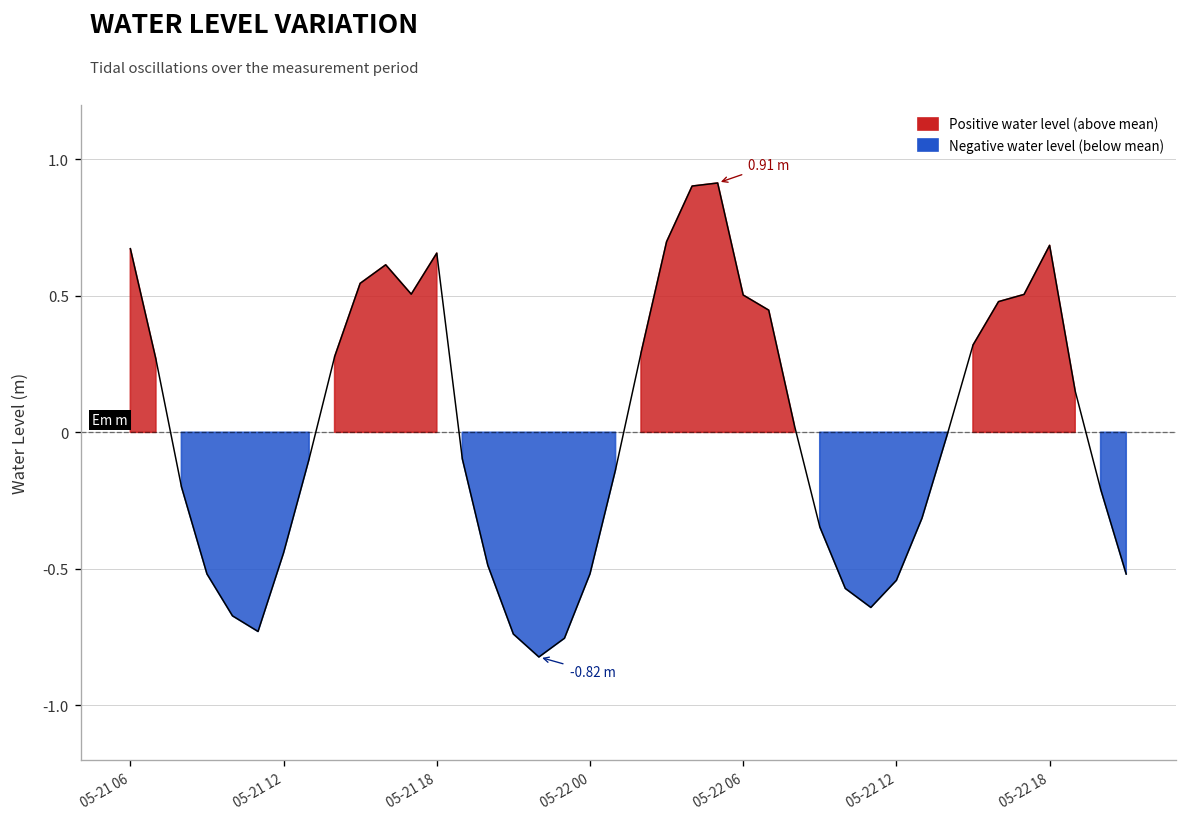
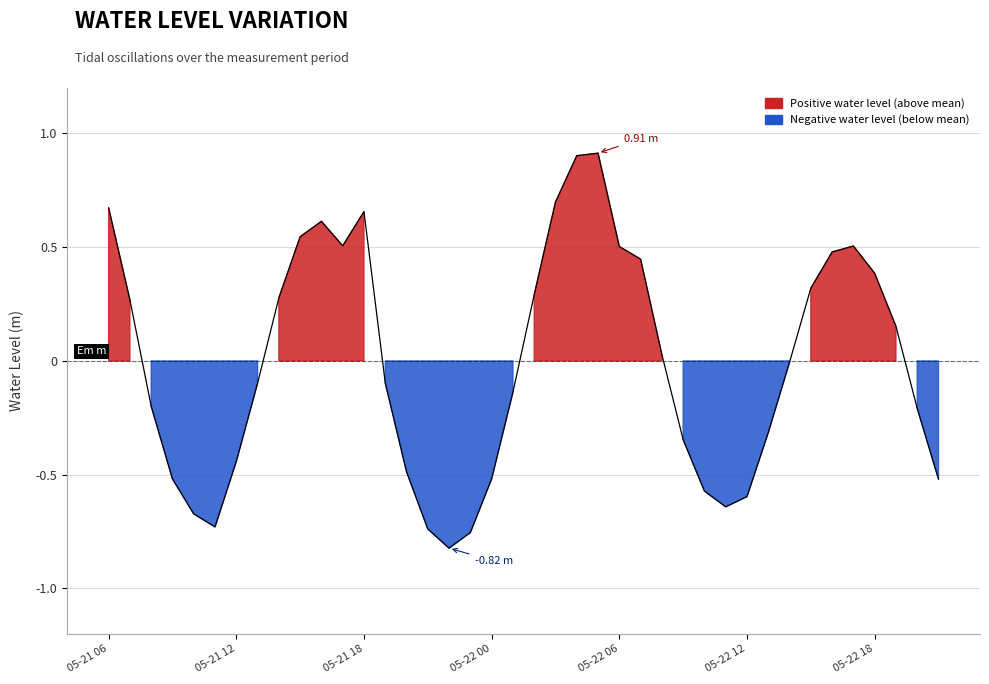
  {
    "05-21 06": 0.67,
    "05-21 12": -0.44,
    "05-21 18": 0.66,
    "05-22 00": -0.52,
    "05-22 06": 0.50,
-   "05-22 12": -0.54,
-   "05-22 18": 0.69
+   "05-22 12": -0.60,
+   "05-22 18": 0.39
  }
